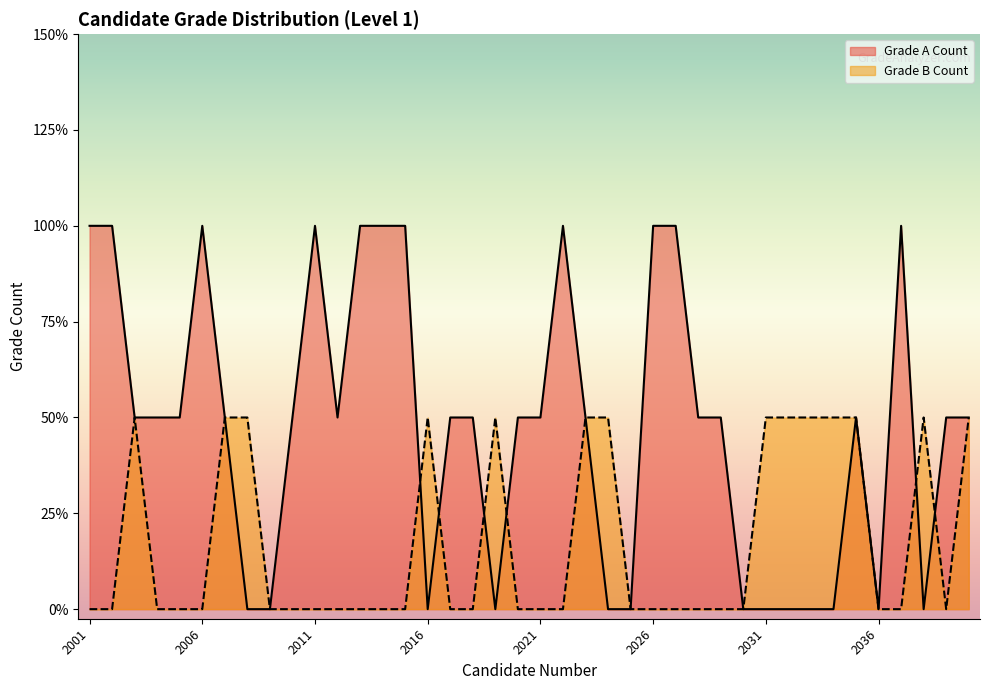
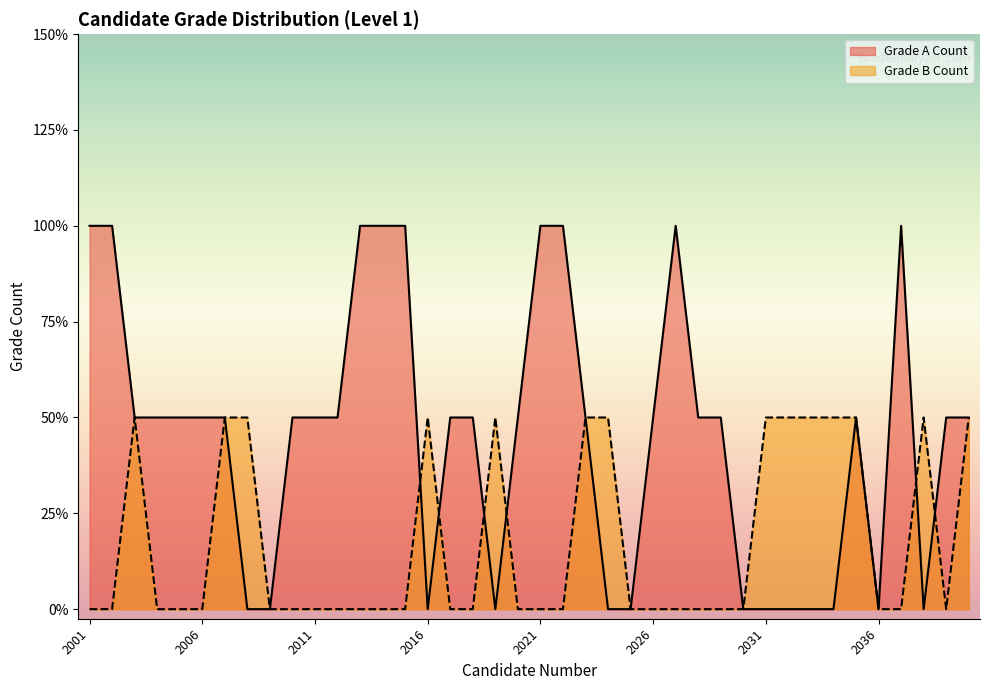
  {
    "Grade A Count": {
      "2001": "100%",
-     "2006": "100%",
-     "2011": "100%",
+     "2006": "50%",
+     "2011": "50%",
      "2016": "0%",
-     "2021": "50%",
-     "2026": "100%",
+     "2021": "100%",
+     "2026": "50%",
      "2031": "0%"
    },
    "Grade B Count": {
      "2001": "0%",
      "2006": "0%",
      "2011": "0%",
      "2016": "50%",
      "2021": "0%",
      "2026": "0%",
      "2031": "50%"
    }
  }
